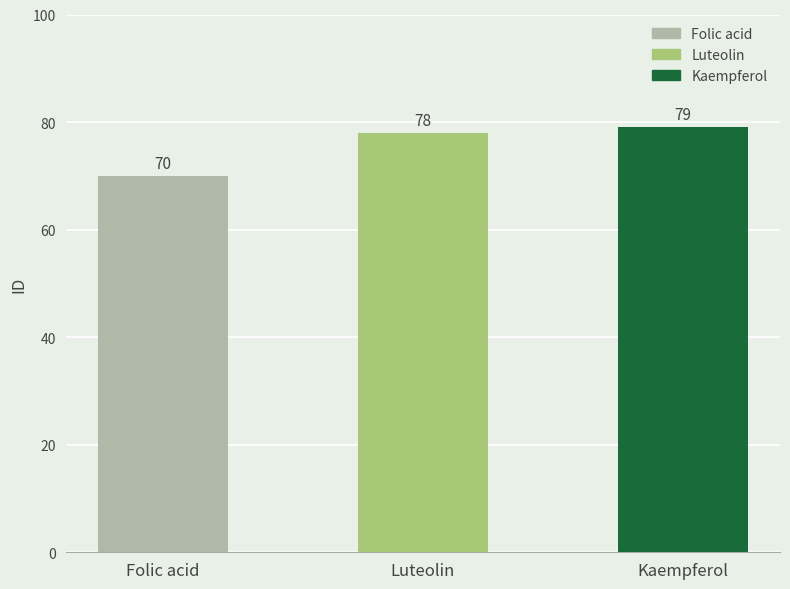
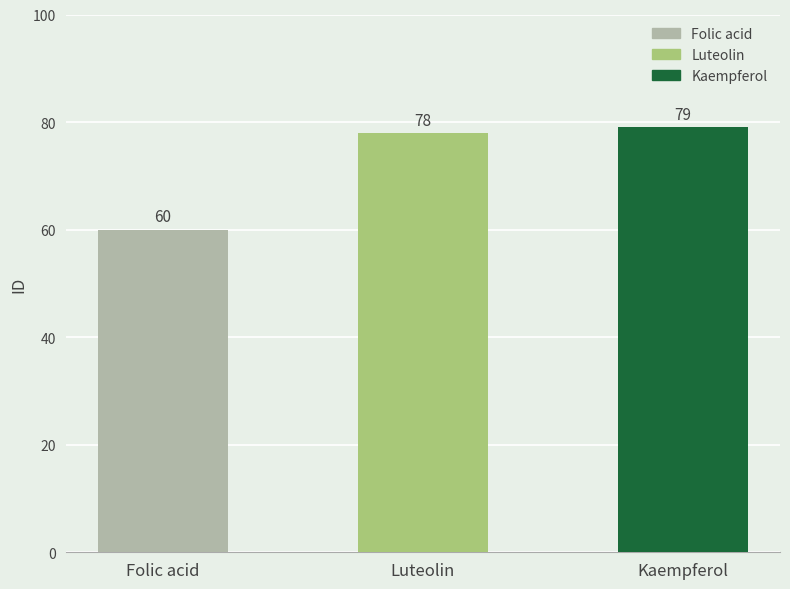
  {
-   "Folic acid": 70,
+   "Folic acid": 60,
    "Luteolin": 78,
    "Kaempferol": 79
  }
